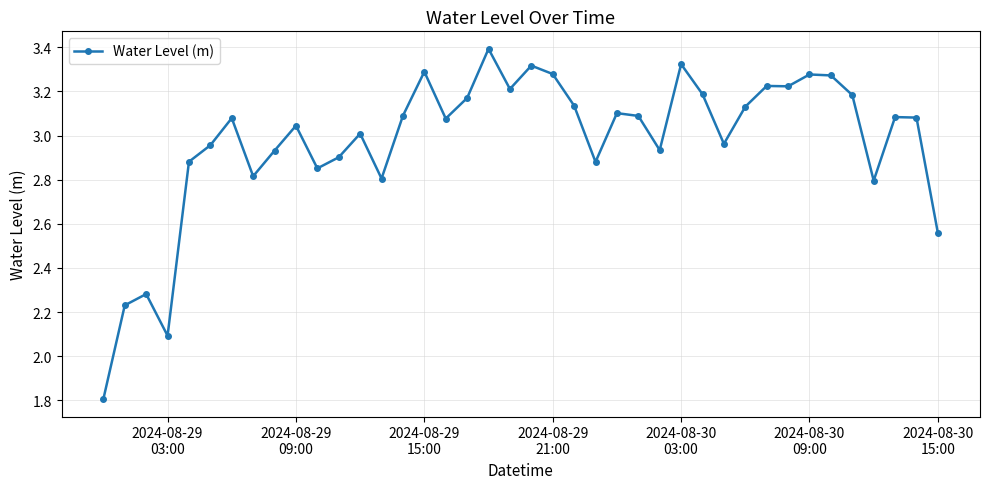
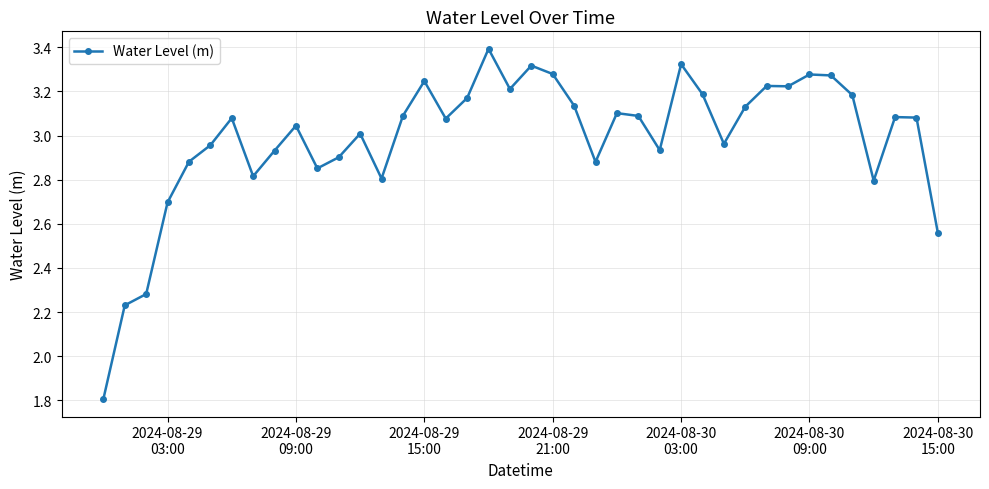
  {
-   "2024-08-29 03:00": 2.09,
+   "2024-08-29 03:00": 2.70,
    "2024-08-29 09:00": 3.04,
-   "2024-08-29 15:00": 3.29,
+   "2024-08-29 15:00": 3.25,
    "2024-08-29 21:00": 3.28,
    "2024-08-30 03:00": 3.32,
    "2024-08-30 09:00": 3.28,
    "2024-08-30 15:00": 2.56
  }
